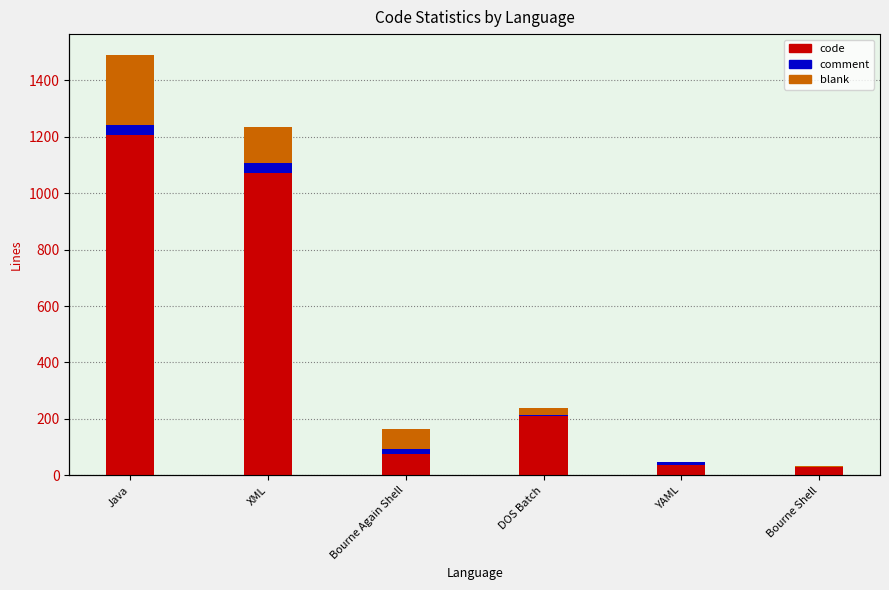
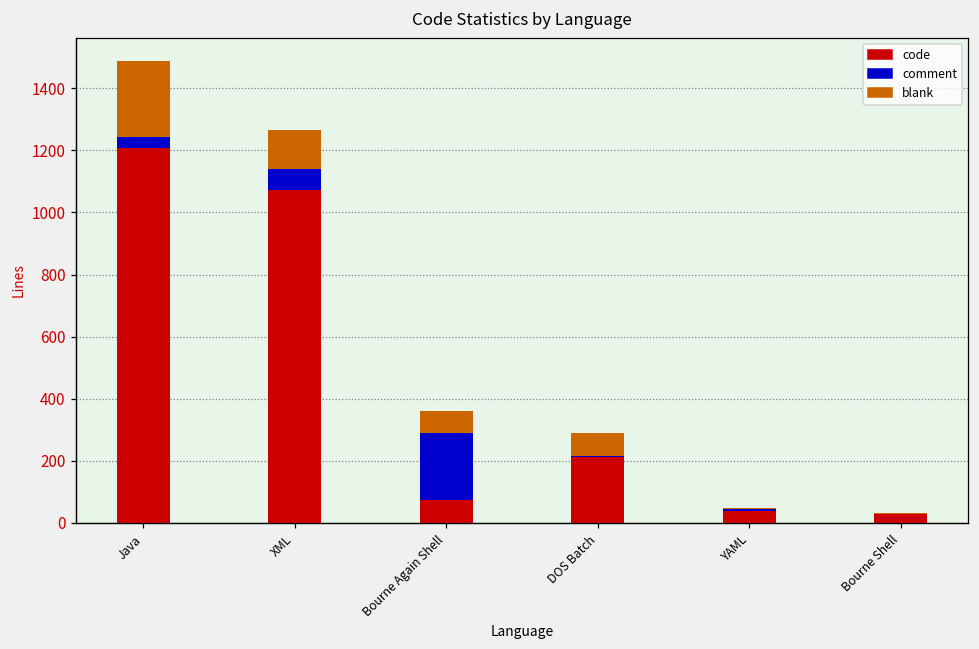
  {
    "code": {
      "Java": 1210,
      "XML": 1070,
      "Bourne Again Shell": 80,
      "DOS Batch": 210,
      "YAML": 40,
      "Bourne Shell": 30
    },
    "comment": {
      "Java": 40,
-     "XML": 40,
-     "Bourne Again Shell": 20,
+     "XML": 70,
+     "Bourne Again Shell": 220,
      "YAML": 10,
      "Bourne Shell": 0
    },
    "blank": {
      "Java": 250,
      "XML": 130,
      "Bourne Again Shell": 70,
-     "DOS Batch": 20
+     "DOS Batch": 80
    }
  }
